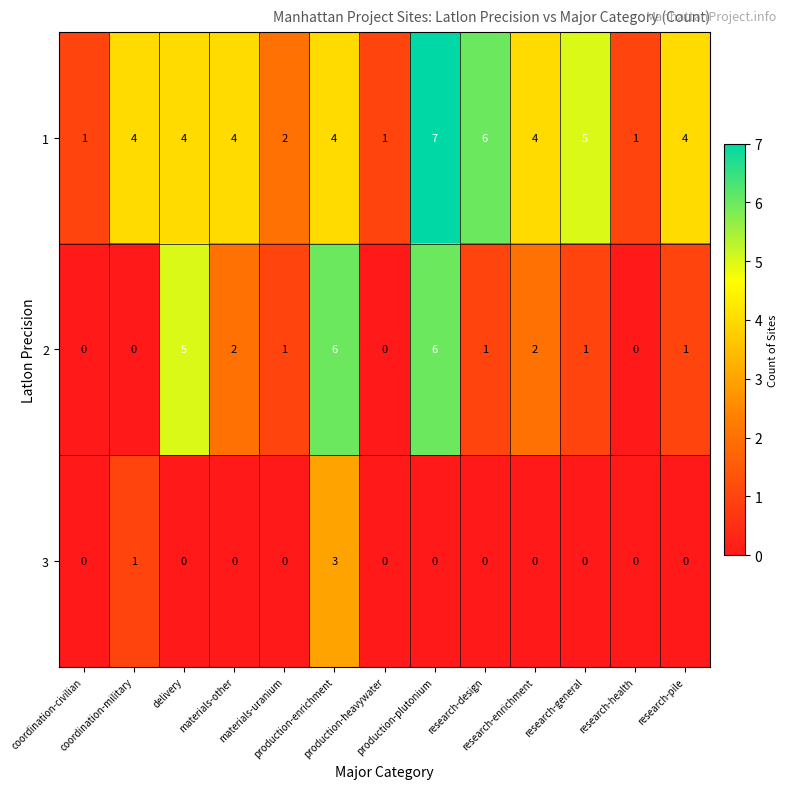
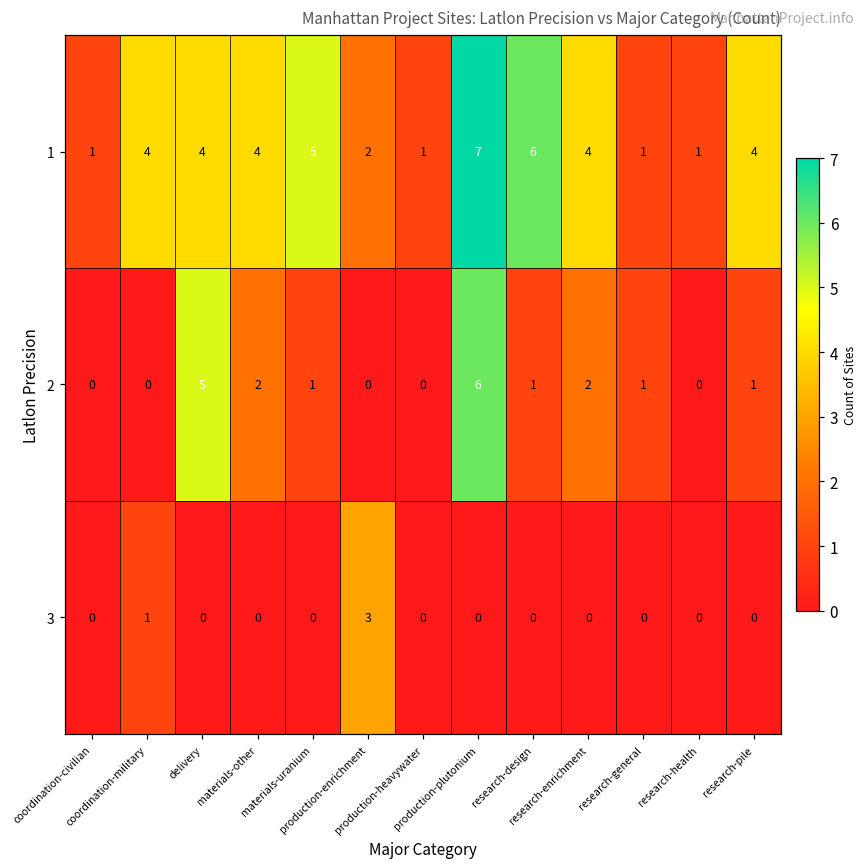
  {
    "1": {
      "coordination-civilian": 1,
      "coordination-military": 4,
      "delivery": 4,
      "materials-other": 4,
-     "materials-uranium": 2,
-     "production-enrichment": 4,
+     "materials-uranium": 5,
+     "production-enrichment": 2,
      "production-heavywater": 1,
      "production-plutonium": 7,
      "research-design": 6,
      "research-enrichment": 4,
-     "research-general": 5,
+     "research-general": 1,
      "research-health": 1,
      "research-pile": 4
    },
    "2": {
      "coordination-civilian": 0,
      "coordination-military": 0,
      "delivery": 5,
      "materials-other": 2,
      "materials-uranium": 1,
-     "production-enrichment": 6,
+     "production-enrichment": 0,
      "production-heavywater": 0,
      "production-plutonium": 6,
      "research-design": 1,
      "research-enrichment": 2,
      "research-general": 1,
      "research-health": 0,
      "research-pile": 1
    },
    "3": {
      "coordination-civilian": 0,
      "coordination-military": 1,
      "delivery": 0,
      "materials-other": 0,
      "materials-uranium": 0,
      "production-enrichment": 3,
      "production-heavywater": 0,
      "production-plutonium": 0,
      "research-design": 0,
      "research-enrichment": 0,
      "research-general": 0,
      "research-health": 0,
      "research-pile": 0
    }
  }
